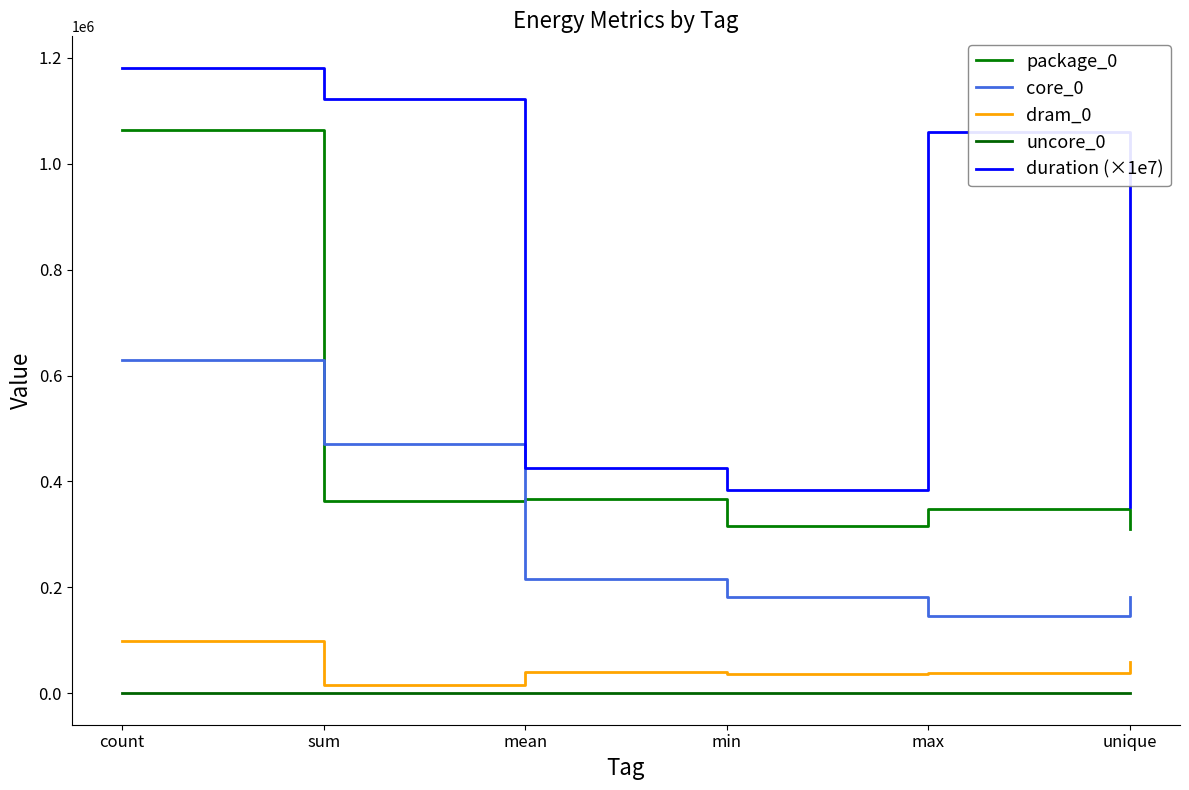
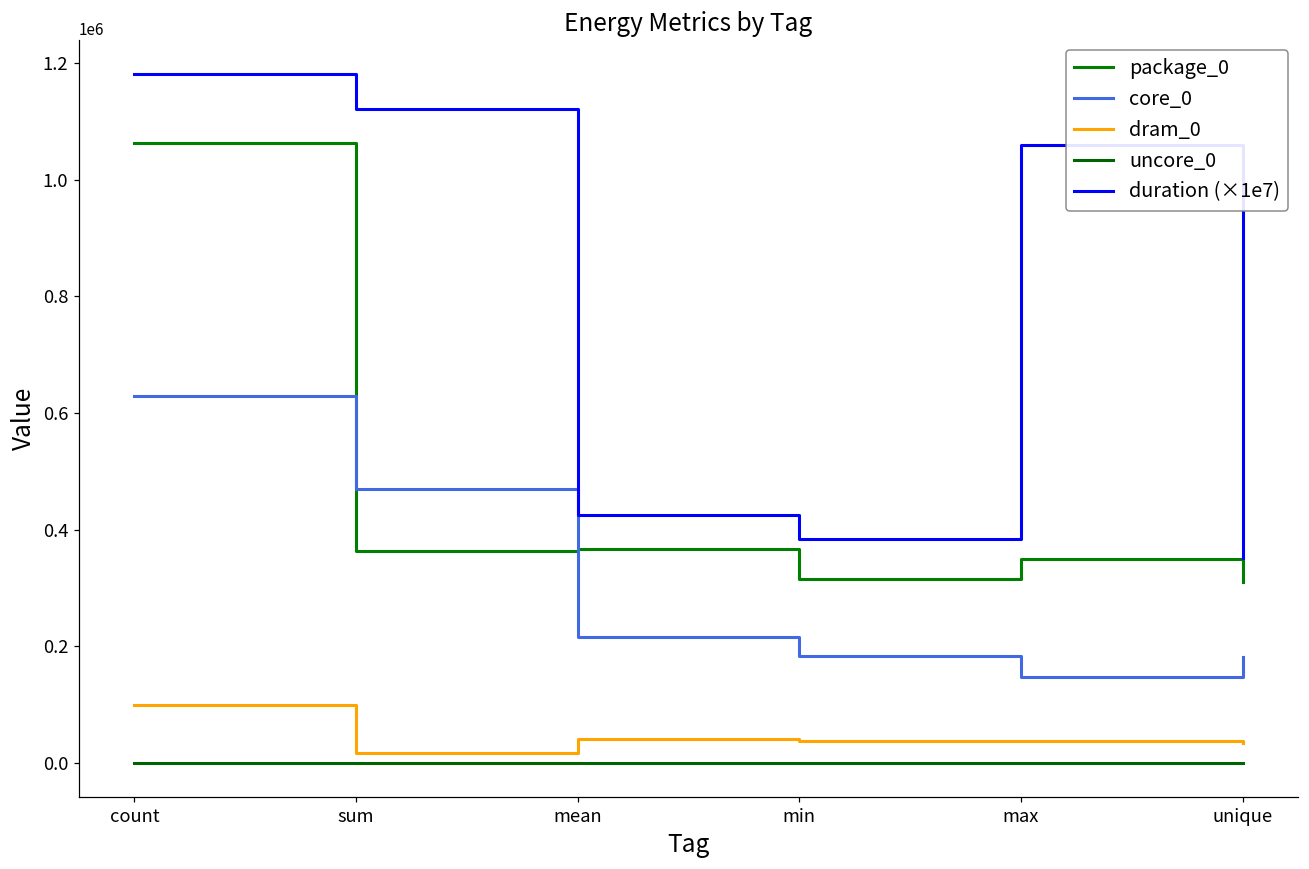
  {
    "core_0": {
      "count": 630000,
      "sum": 470000,
      "mean": 220000,
      "min": 180000,
      "max": 150000,
      "unique": 180000
    },
    "dram_0": {
      "count": 100000,
      "sum": 20000,
      "mean": 40000,
      "min": 40000,
      "max": 40000,
-     "unique": 60000
+     "unique": 30000
    },
    "duration (×1e7)": {
      "count": 1180000,
      "sum": 1120000,
      "mean": 420000,
      "min": 380000,
      "max": 1060000,
      "unique": 350000
    }
  }
